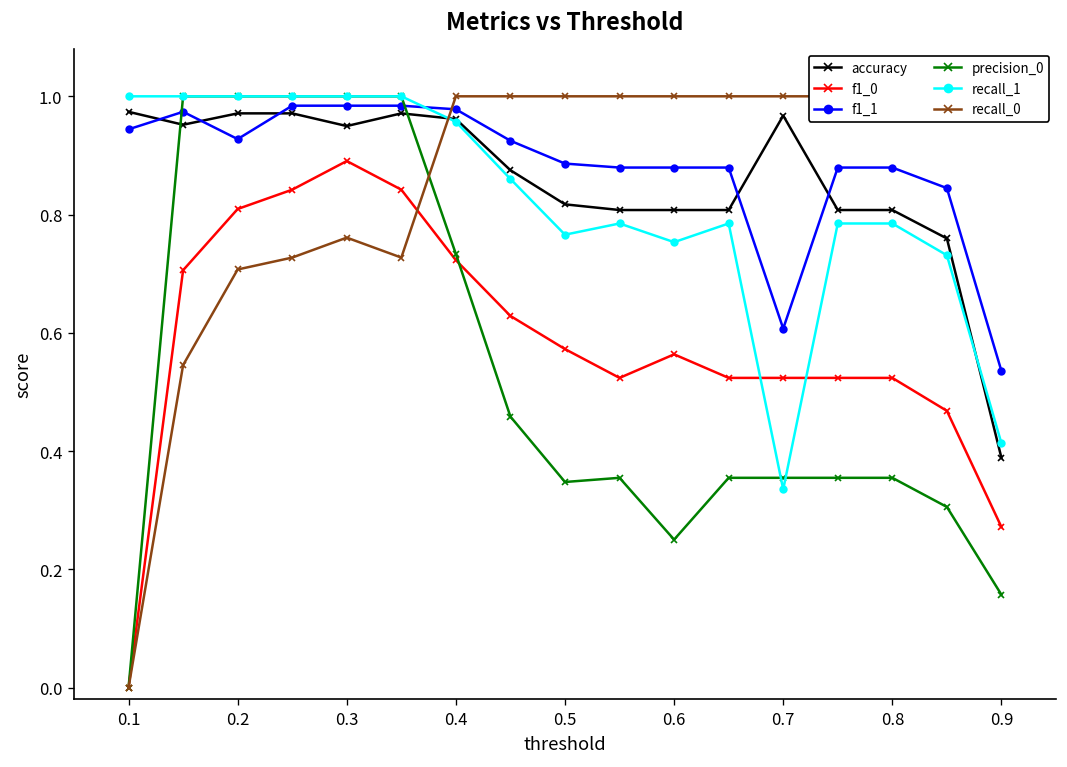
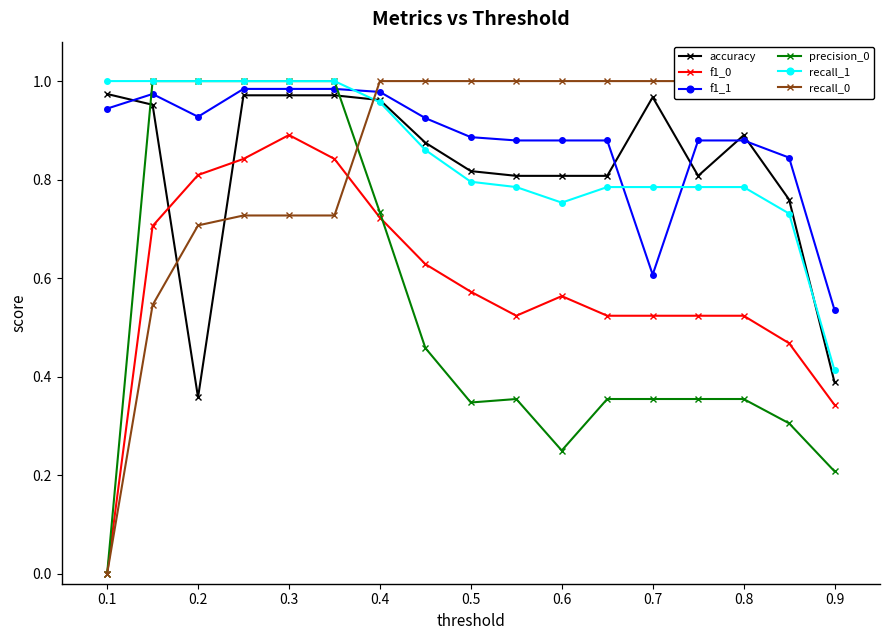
  {
    "accuracy": {
      "0.1": 0.97,
-     "0.2": 0.97,
-     "0.3": 0.95,
+     "0.2": 0.36,
+     "0.3": 0.97,
      "0.5": 0.82,
      "0.6": 0.81,
      "0.7": 0.97,
-     "0.8": 0.81,
+     "0.8": 0.89,
      "0.9": 0.39
    },
    "f1_0": {
      "0.2": 0.81,
      "0.3": 0.89,
      "0.4": 0.72,
      "0.5": 0.57,
      "0.6": 0.56,
      "0.7": 0.52,
      "0.8": 0.52,
-     "0.9": 0.27
+     "0.9": 0.34
    },
    "f1_1": {
      "0.1": 0.94,
      "0.2": 0.93,
      "0.3": 0.98,
      "0.4": 0.98,
      "0.5": 0.89,
      "0.6": 0.88,
      "0.7": 0.61,
      "0.8": 0.88,
      "0.9": 0.54
    },
    "precision_0": {
      "0.4": 0.73,
      "0.5": 0.35,
      "0.6": 0.25,
      "0.7": 0.35,
      "0.8": 0.35,
-     "0.9": 0.16
+     "0.9": 0.21
    },
    "recall_1": {
      "0.1": 1.00,
-     "0.5": 0.77,
+     "0.5": 0.80,
      "0.6": 0.75,
-     "0.7": 0.34,
+     "0.7": 0.78,
      "0.8": 0.78,
      "0.9": 0.41
    },
    "recall_0": {
      "0.2": 0.71,
-     "0.3": 0.76,
+     "0.3": 0.73,
      "0.4": 1.00,
      "0.5": 1.00,
      "0.6": 1.00,
      "0.7": 1.00
    }
  }
